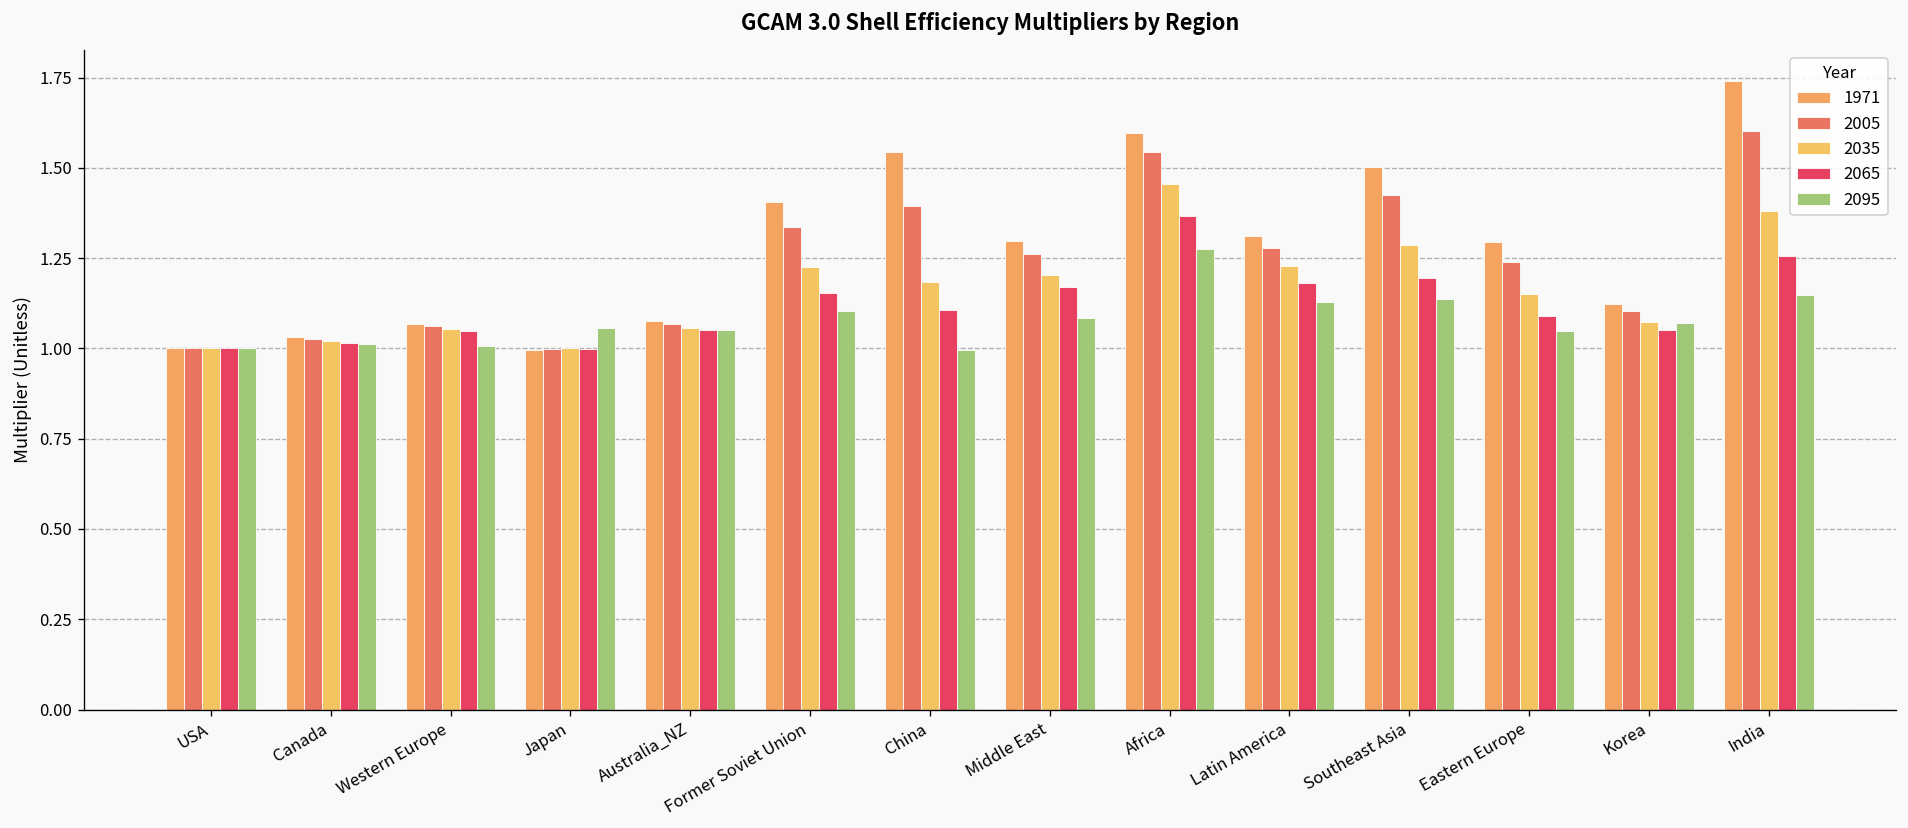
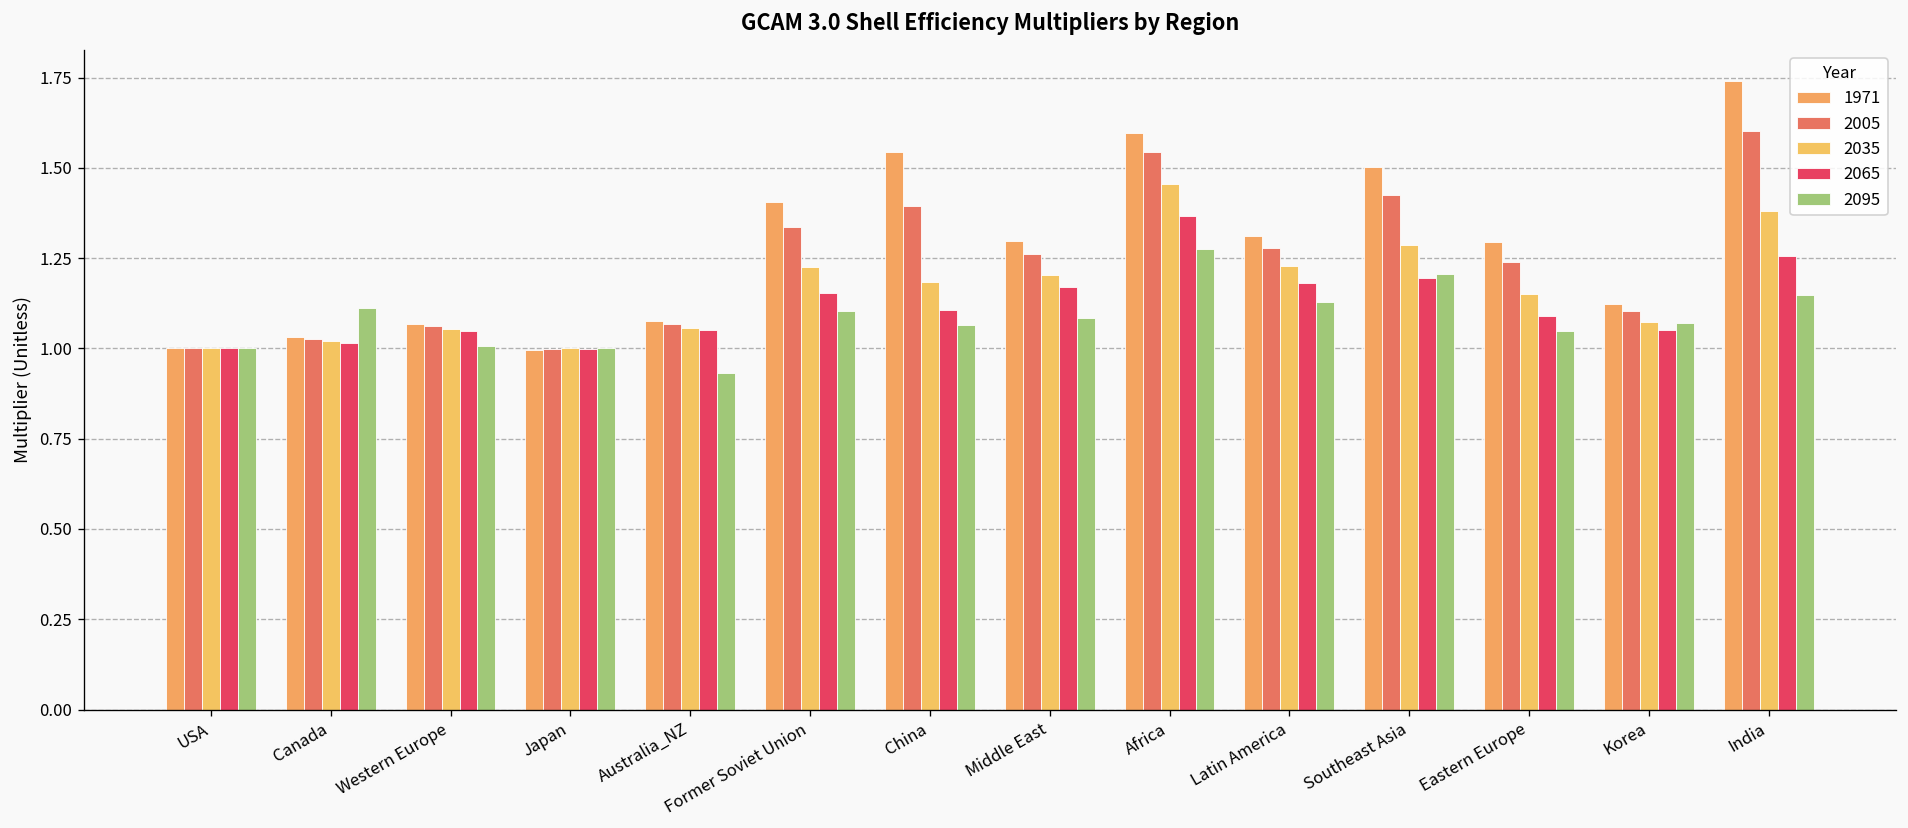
  {
    "2095": {
      "USA": 1.00,
-     "Canada": 1.01,
+     "Canada": 1.11,
      "Western Europe": 1.01,
-     "Japan": 1.06,
-     "Australia_NZ": 1.05,
+     "Japan": 1.00,
+     "Australia_NZ": 0.93,
      "Former Soviet Union": 1.10,
-     "China": 0.99,
+     "China": 1.06,
      "Middle East": 1.08,
      "Africa": 1.27,
      "Latin America": 1.13,
-     "Southeast Asia": 1.14,
+     "Southeast Asia": 1.21,
      "Eastern Europe": 1.05,
      "Korea": 1.07,
      "India": 1.15
    }
  }
